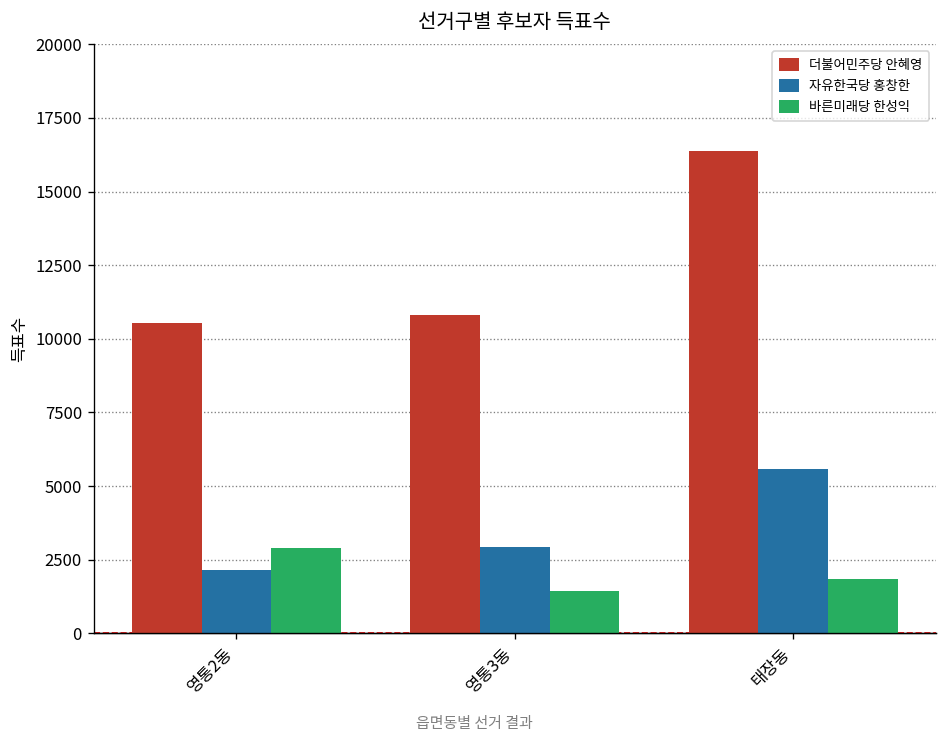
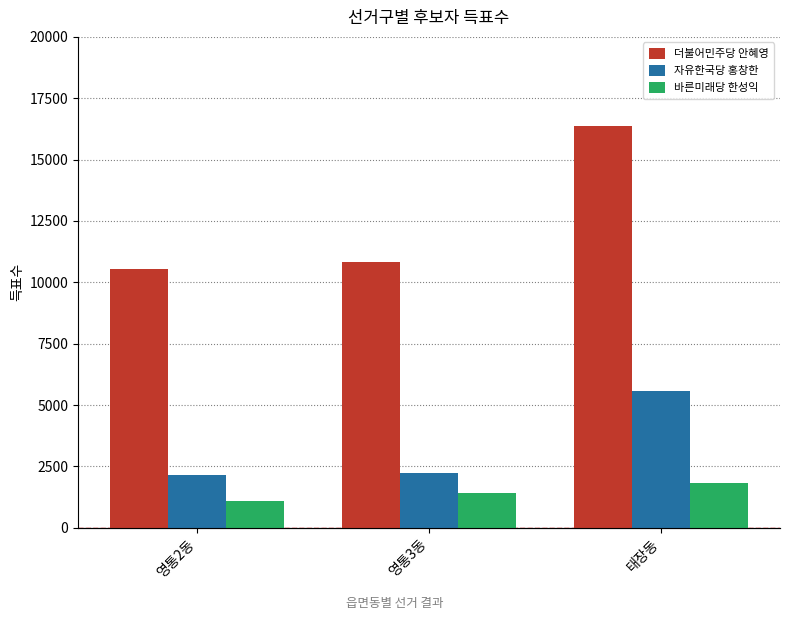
  {
    "더불어민주당 안혜영": {
      "영통2동": 10600,
      "영통3동": 10800,
      "태장동": 16400
    },
    "자유한국당 홍창한": {
      "영통2동": 2100,
-     "영통3동": 2900,
+     "영통3동": 2200,
      "태장동": 5600
    },
    "바른미래당 한성익": {
-     "영통2동": 2900,
+     "영통2동": 1100,
      "영통3동": 1400,
      "태장동": 1800
    }
  }
